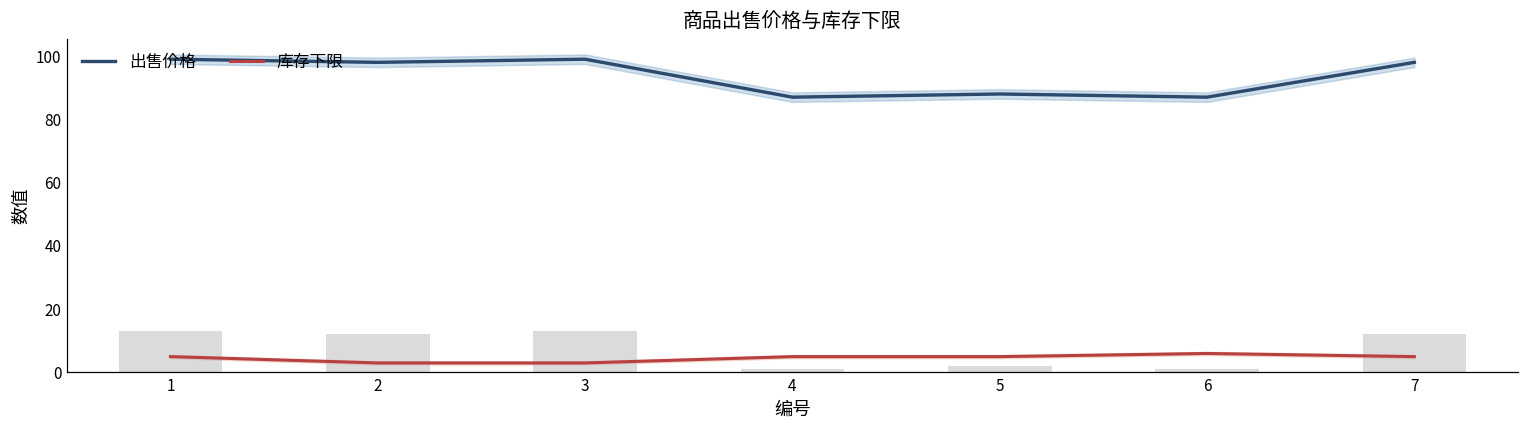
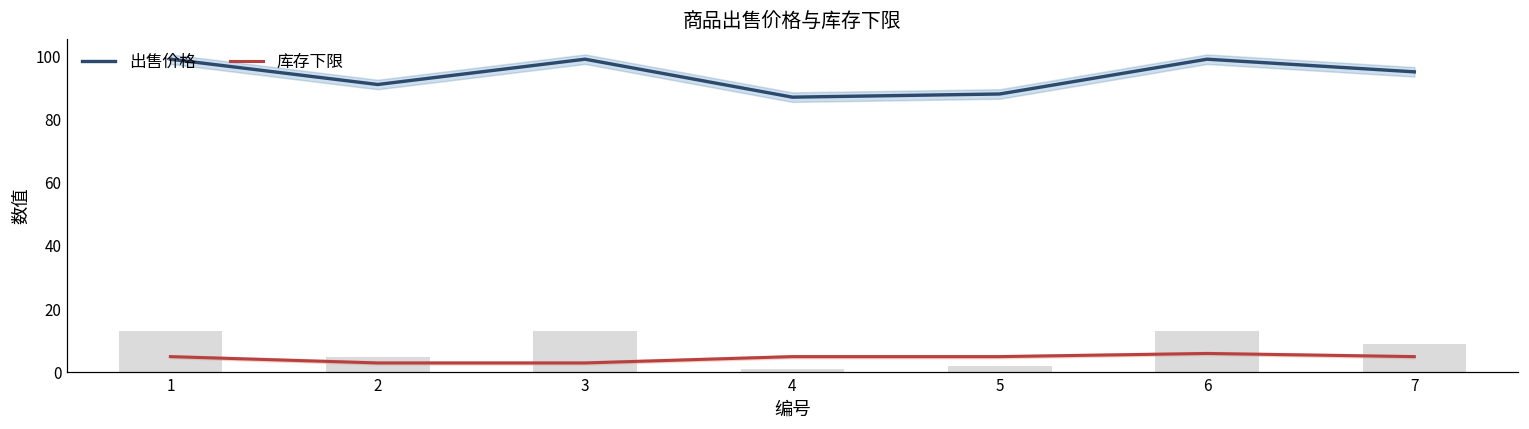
  {
    "出售价格": {
      "1": 99,
-     "2": 98,
+     "2": 91,
      "3": 99,
      "4": 87,
      "5": 88,
-     "6": 87,
-     "7": 98
+     "6": 99,
+     "7": 95
    }
  }
